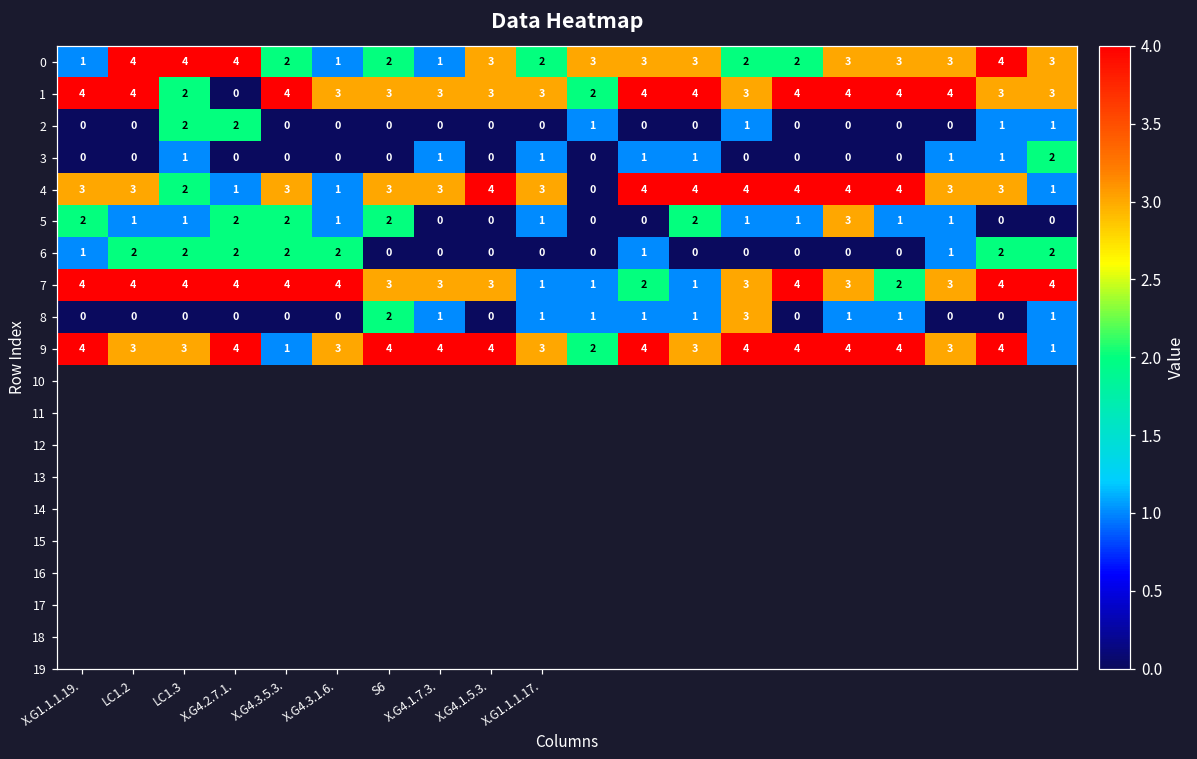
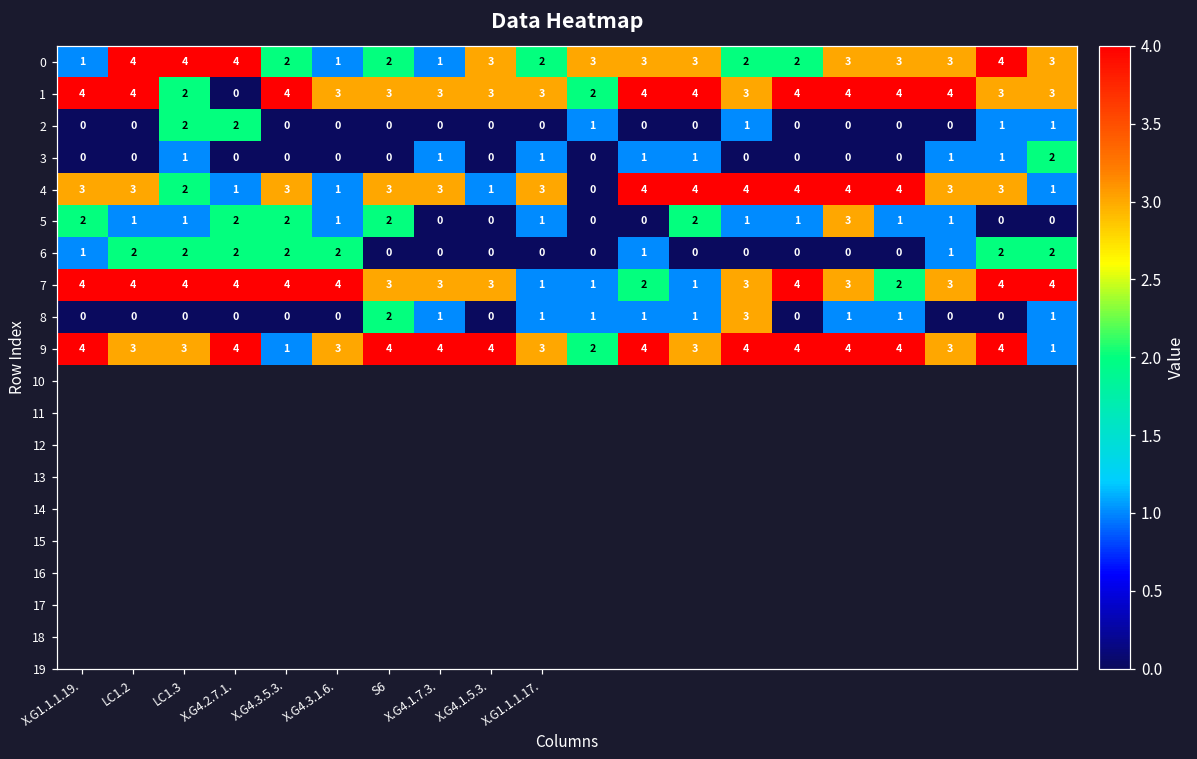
  {
    "0": {
      "X.G1.1.1.19.": 1,
      "LC1.2": 4,
      "LC1.3": 4,
      "X.G4.2.7.1.": 4,
      "X.G4.3.5.3.": 2,
      "X.G4.3.1.6.": 1,
      "S6": 2,
      "X.G4.1.7.3.": 1,
      "X.G4.1.5.3.": 3,
      "X.G1.1.1.17.": 2
    },
    "1": {
      "X.G1.1.1.19.": 4,
      "LC1.2": 4,
      "LC1.3": 2,
      "X.G4.2.7.1.": 0,
      "X.G4.3.5.3.": 4,
      "X.G4.3.1.6.": 3,
      "S6": 3,
      "X.G4.1.7.3.": 3,
      "X.G4.1.5.3.": 3,
      "X.G1.1.1.17.": 3
    },
    "2": {
      "X.G1.1.1.19.": 0,
      "LC1.2": 0,
      "LC1.3": 2,
      "X.G4.2.7.1.": 2,
      "X.G4.3.5.3.": 0,
      "X.G4.3.1.6.": 0,
      "S6": 0,
      "X.G4.1.7.3.": 0,
      "X.G4.1.5.3.": 0,
      "X.G1.1.1.17.": 0
    },
    "3": {
      "X.G1.1.1.19.": 0,
      "LC1.2": 0,
      "LC1.3": 1,
      "X.G4.2.7.1.": 0,
      "X.G4.3.5.3.": 0,
      "X.G4.3.1.6.": 0,
      "S6": 0,
      "X.G4.1.7.3.": 1,
      "X.G4.1.5.3.": 0,
      "X.G1.1.1.17.": 1
    },
    "4": {
      "X.G1.1.1.19.": 3,
      "LC1.2": 3,
      "LC1.3": 2,
      "X.G4.2.7.1.": 1,
      "X.G4.3.5.3.": 3,
      "X.G4.3.1.6.": 1,
      "S6": 3,
      "X.G4.1.7.3.": 3,
-     "X.G4.1.5.3.": 4,
+     "X.G4.1.5.3.": 1,
      "X.G1.1.1.17.": 3
    },
    "5": {
      "X.G1.1.1.19.": 2,
      "LC1.2": 1,
      "LC1.3": 1,
      "X.G4.2.7.1.": 2,
      "X.G4.3.5.3.": 2,
      "X.G4.3.1.6.": 1,
      "S6": 2,
      "X.G4.1.7.3.": 0,
      "X.G4.1.5.3.": 0,
      "X.G1.1.1.17.": 1
    },
    "6": {
      "X.G1.1.1.19.": 1,
      "LC1.2": 2,
      "LC1.3": 2,
      "X.G4.2.7.1.": 2,
      "X.G4.3.5.3.": 2,
      "X.G4.3.1.6.": 2,
      "S6": 0,
      "X.G4.1.7.3.": 0,
      "X.G4.1.5.3.": 0,
      "X.G1.1.1.17.": 0
    },
    "7": {
      "X.G1.1.1.19.": 4,
      "LC1.2": 4,
      "LC1.3": 4,
      "X.G4.2.7.1.": 4,
      "X.G4.3.5.3.": 4,
      "X.G4.3.1.6.": 4,
      "S6": 3,
      "X.G4.1.7.3.": 3,
      "X.G4.1.5.3.": 3,
      "X.G1.1.1.17.": 1
    },
    "8": {
      "X.G1.1.1.19.": 0,
      "LC1.2": 0,
      "LC1.3": 0,
      "X.G4.2.7.1.": 0,
      "X.G4.3.5.3.": 0,
      "X.G4.3.1.6.": 0,
      "S6": 2,
      "X.G4.1.7.3.": 1,
      "X.G4.1.5.3.": 0,
      "X.G1.1.1.17.": 1
    },
    "9": {
      "X.G1.1.1.19.": 4,
      "LC1.2": 3,
      "LC1.3": 3,
      "X.G4.2.7.1.": 4,
      "X.G4.3.5.3.": 1,
      "X.G4.3.1.6.": 3,
      "S6": 4,
      "X.G4.1.7.3.": 4,
      "X.G4.1.5.3.": 4,
      "X.G1.1.1.17.": 3
    }
  }
